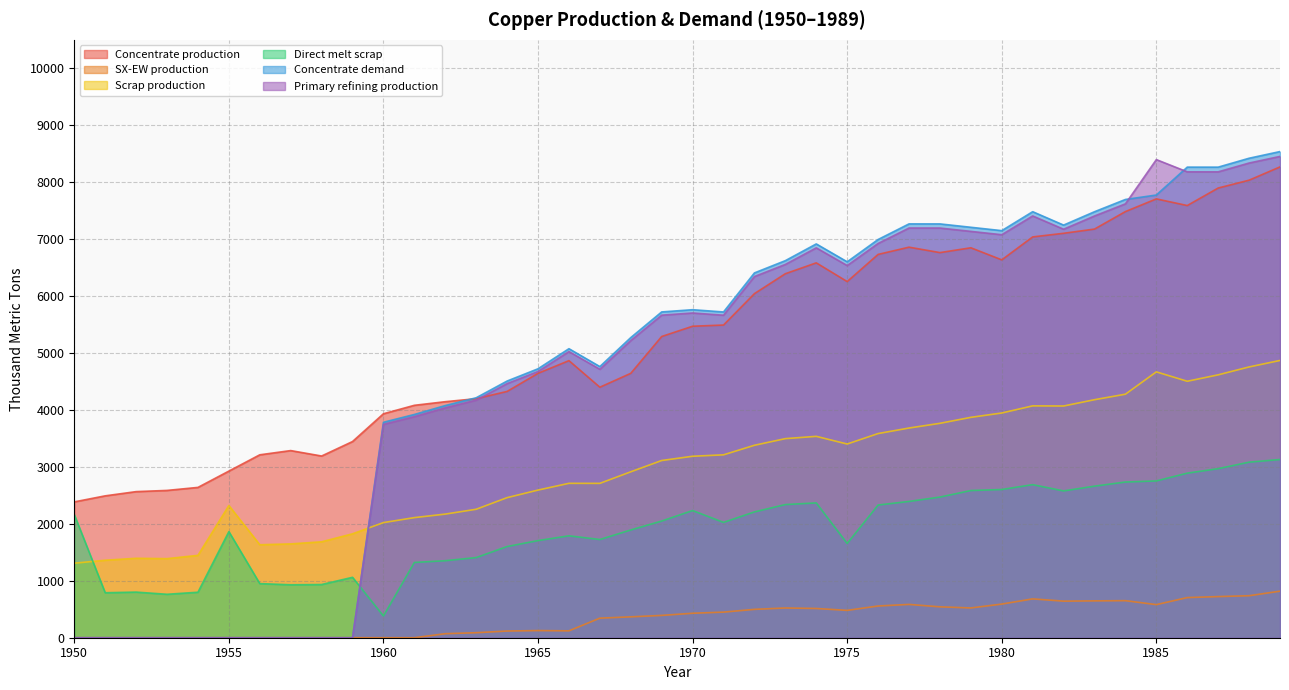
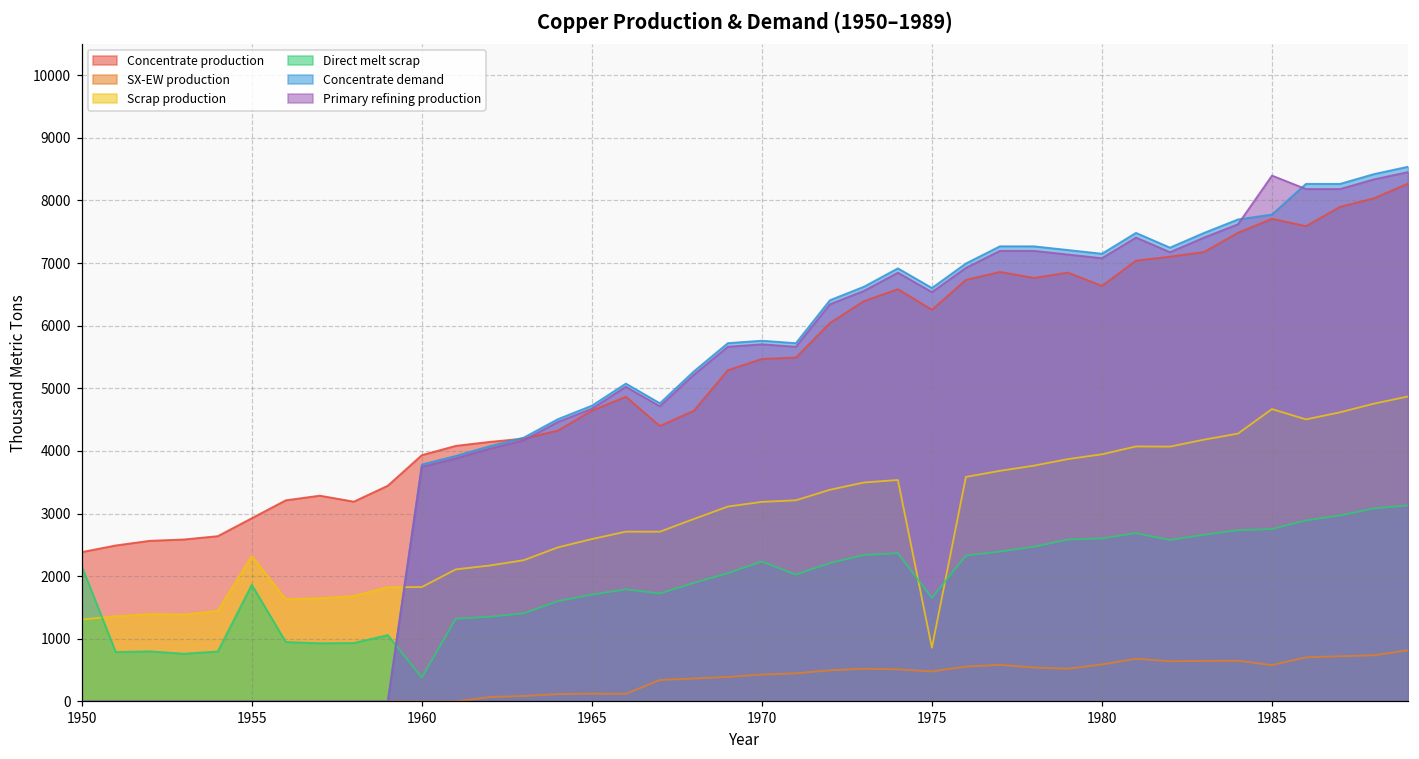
  {
    "Scrap production": {
      "1950": 1300,
      "1955": 2300,
-     "1960": 2000,
+     "1960": 1800,
      "1965": 2600,
      "1970": 3200,
-     "1975": 3400,
+     "1975": 900,
      "1980": 3900,
      "1985": 4700
    },
    "Direct melt scrap": {
      "1950": 2200,
      "1955": 1900,
      "1960": 400,
      "1965": 1700,
      "1970": 2200,
      "1975": 1700,
      "1980": 2600,
      "1985": 2800
    },
    "Concentrate demand": {
      "1965": 4700,
      "1970": 5800,
      "1975": 6600,
      "1980": 7100,
      "1985": 7800
    },
    "Primary refining production": {
      "1970": 5700,
      "1975": 6500,
      "1980": 7100,
      "1985": 8400
    }
  }
